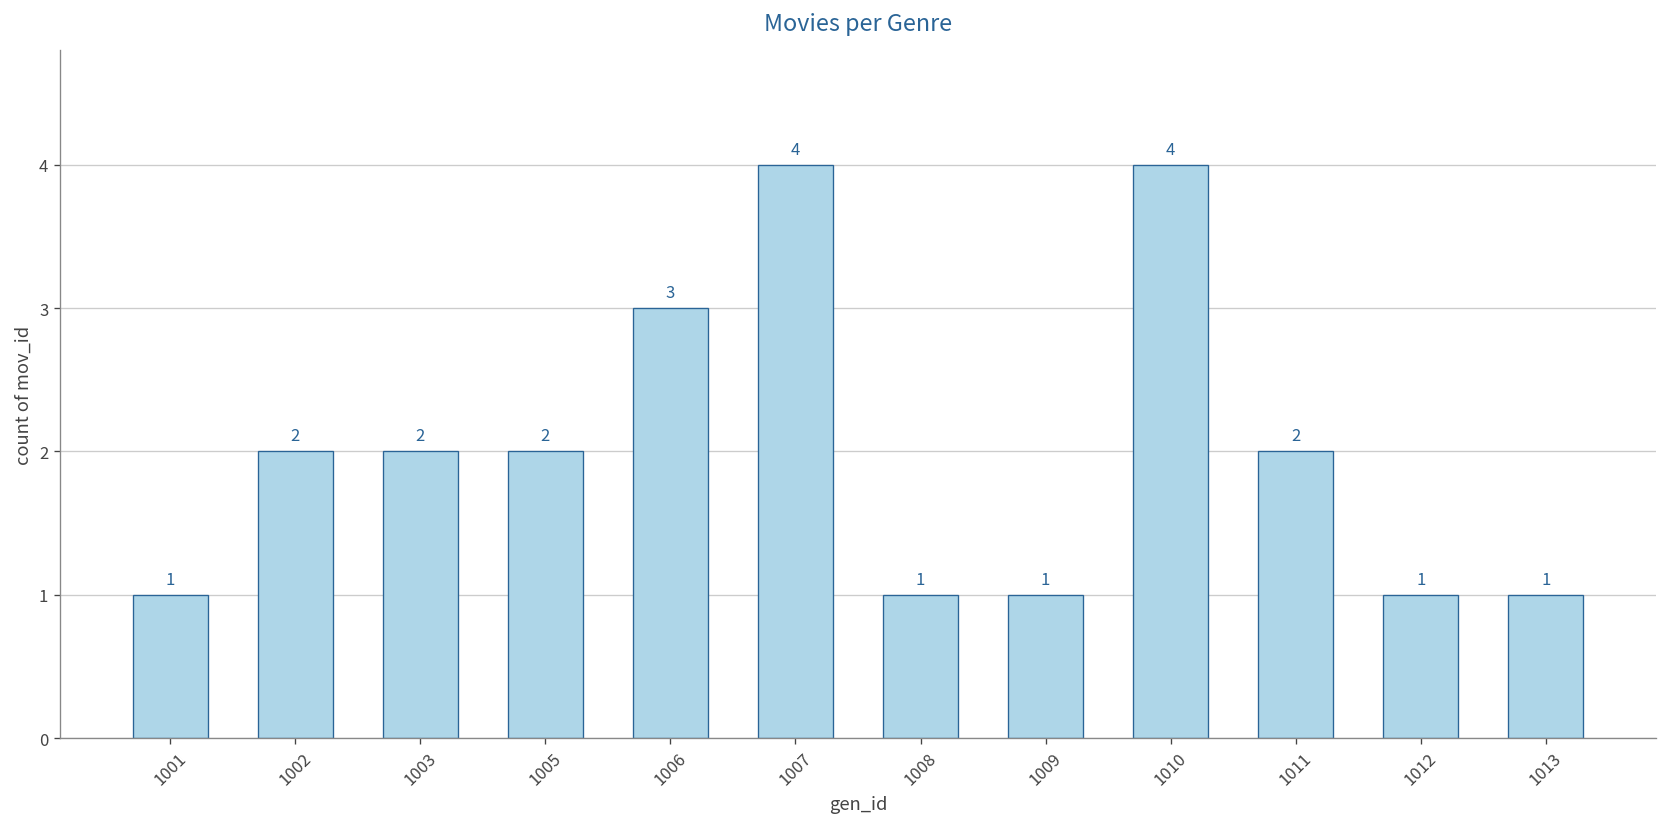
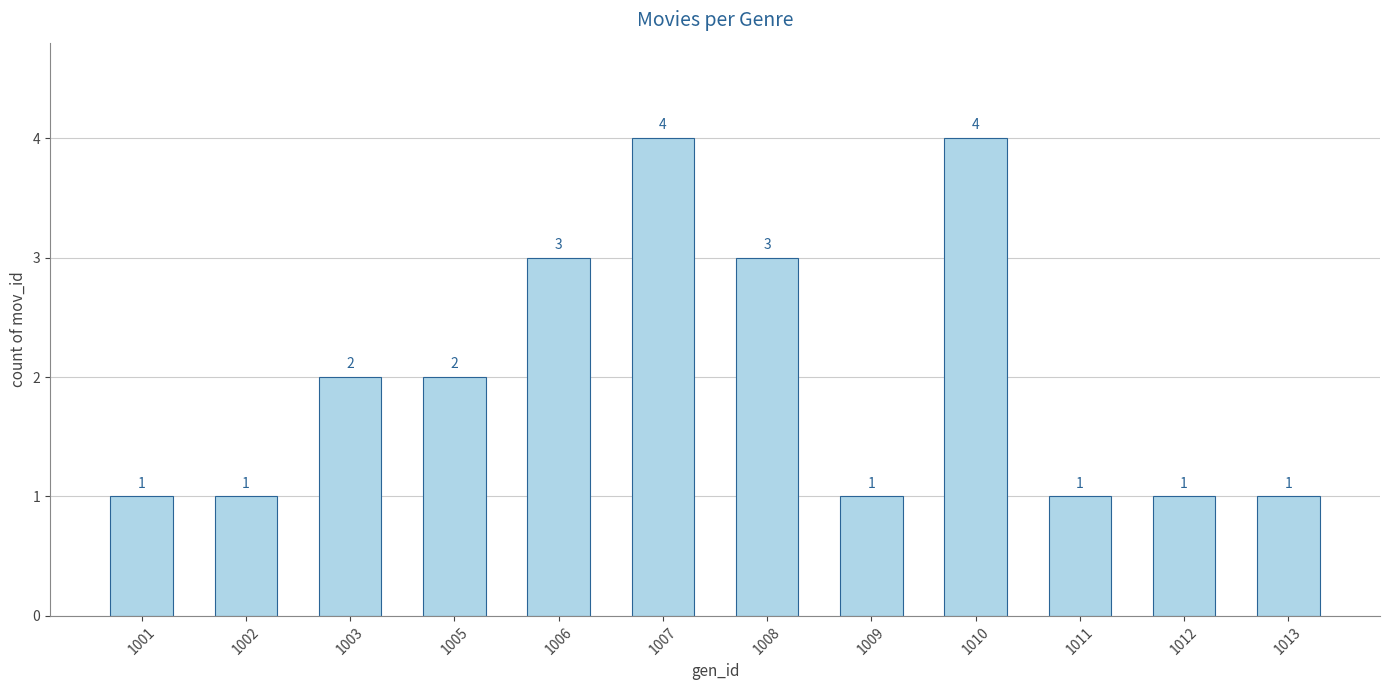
  {
    "1001": 1,
-   "1002": 2,
+   "1002": 1,
    "1003": 2,
    "1005": 2,
    "1006": 3,
    "1007": 4,
-   "1008": 1,
+   "1008": 3,
    "1009": 1,
    "1010": 4,
-   "1011": 2,
+   "1011": 1,
    "1012": 1,
    "1013": 1
  }
